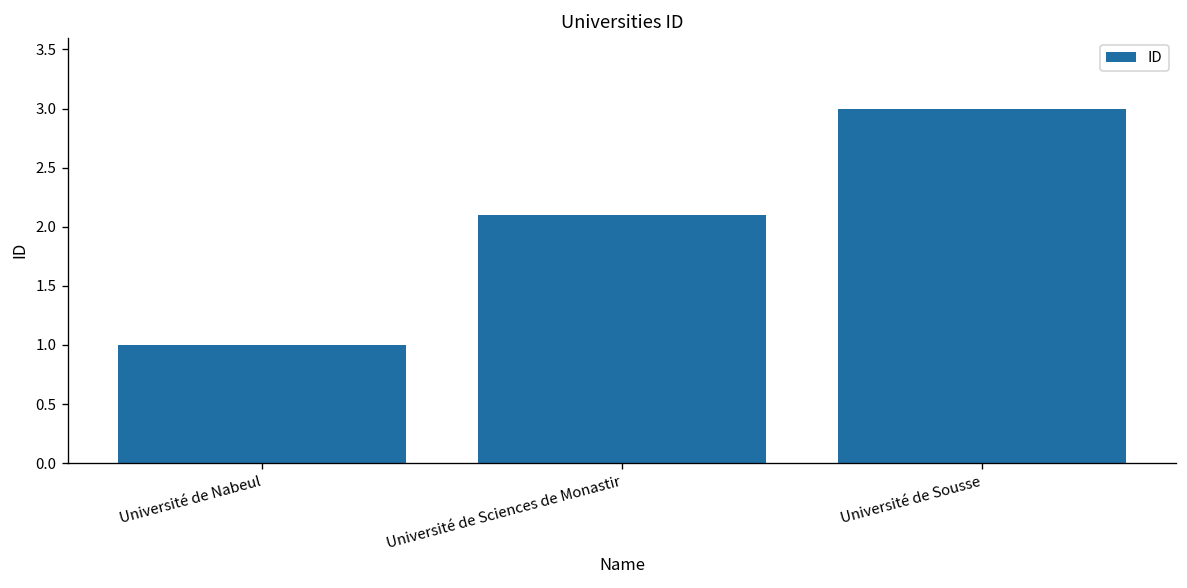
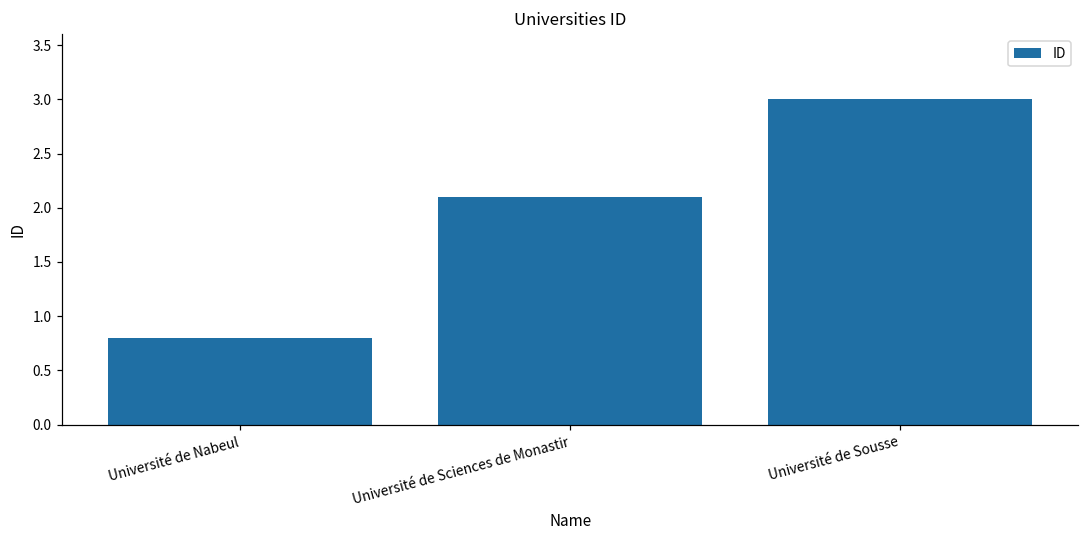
  {
-   "Université de Nabeul": 1.0,
+   "Université de Nabeul": 0.8,
    "Université de Sciences de Monastir": 2.1,
    "Université de Sousse": 3.0
  }
